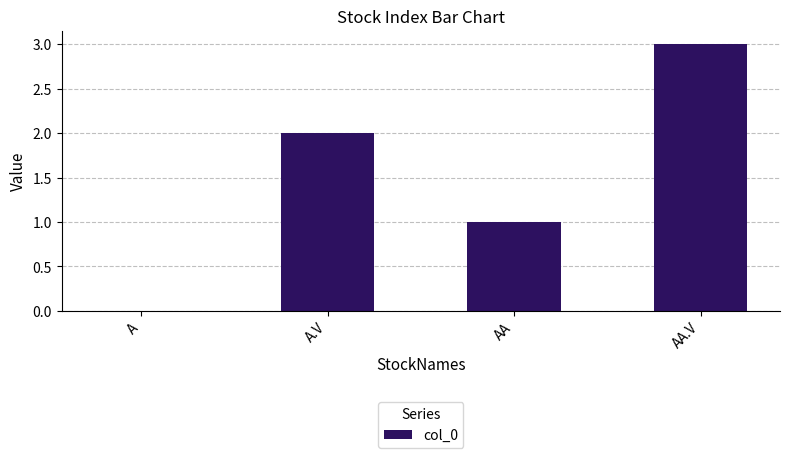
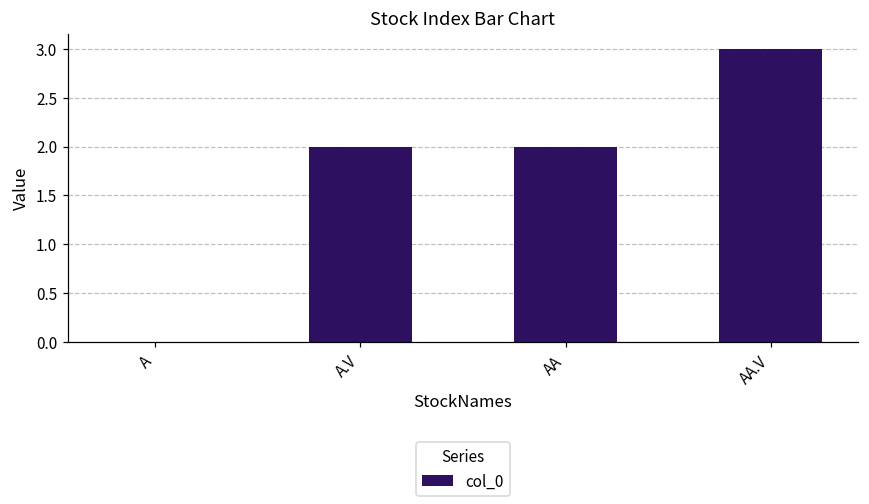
  {
    "A": 0,
    "A.V": 2,
-   "AA": 1,
+   "AA": 2,
    "AA.V": 3
  }
